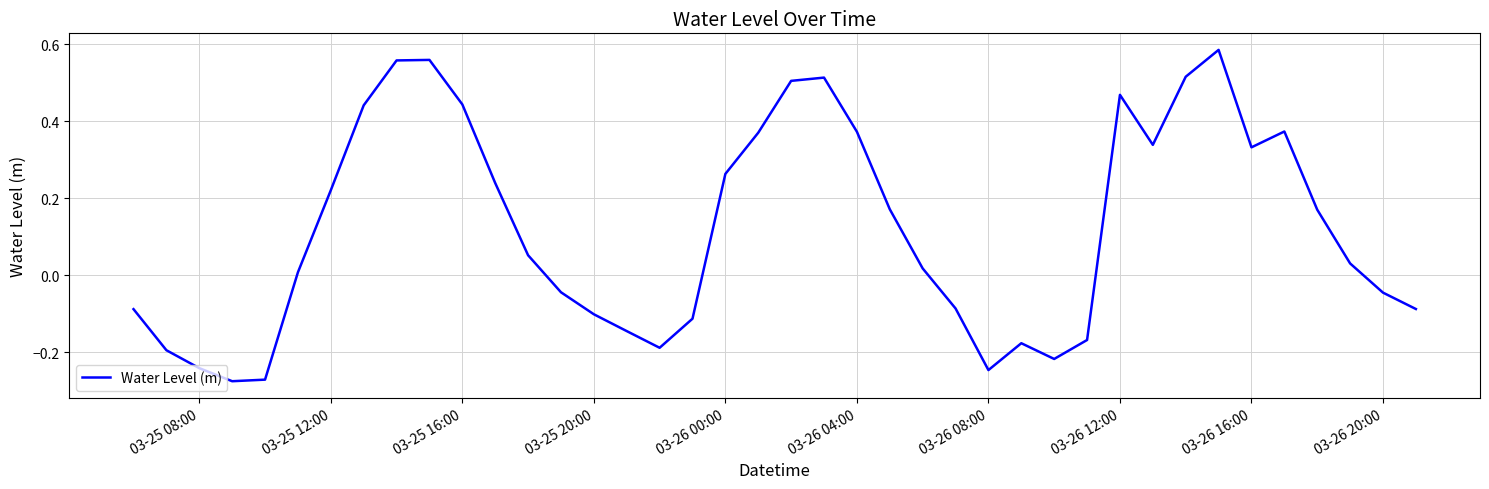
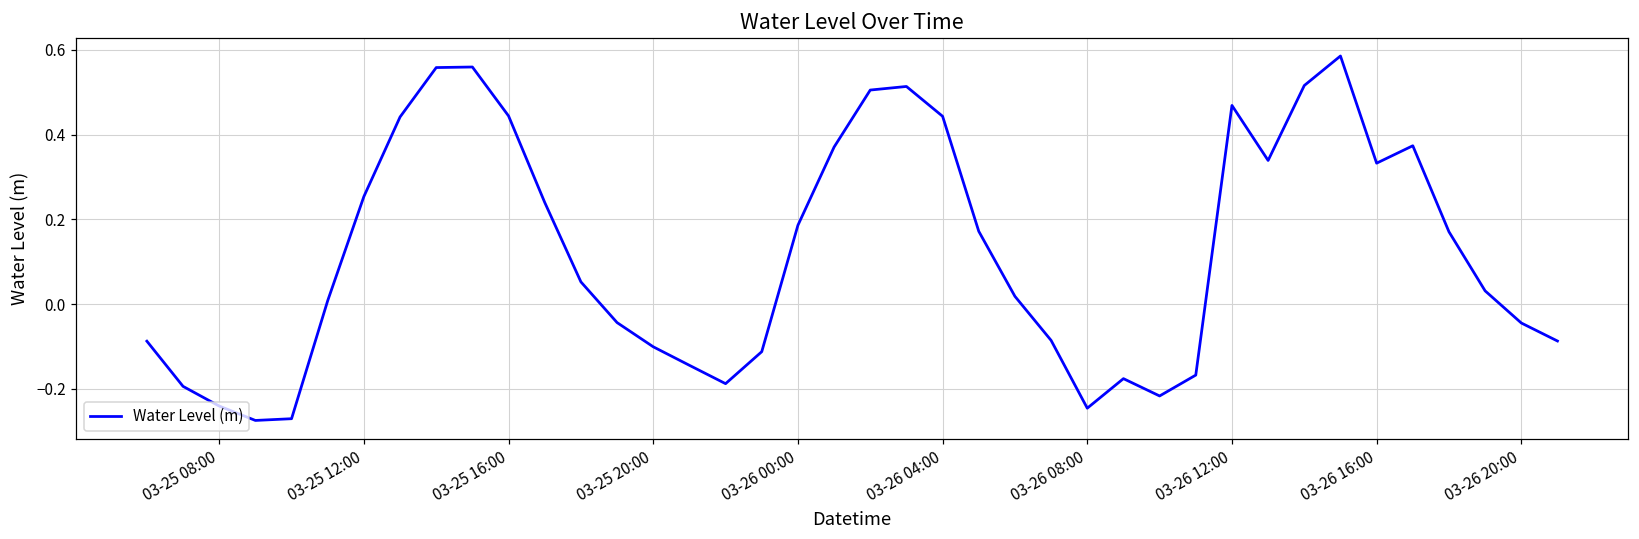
  {
-   "03-25 12:00": 0.22,
+   "03-25 12:00": 0.25,
    "03-25 16:00": 0.44,
    "03-25 20:00": -0.10,
-   "03-26 00:00": 0.26,
-   "03-26 04:00": 0.37,
+   "03-26 00:00": 0.19,
+   "03-26 04:00": 0.44,
    "03-26 08:00": -0.25,
    "03-26 12:00": 0.47,
    "03-26 16:00": 0.33,
    "03-26 20:00": -0.04
  }
